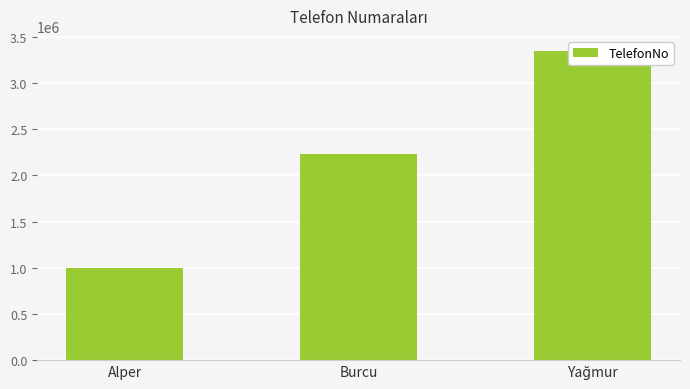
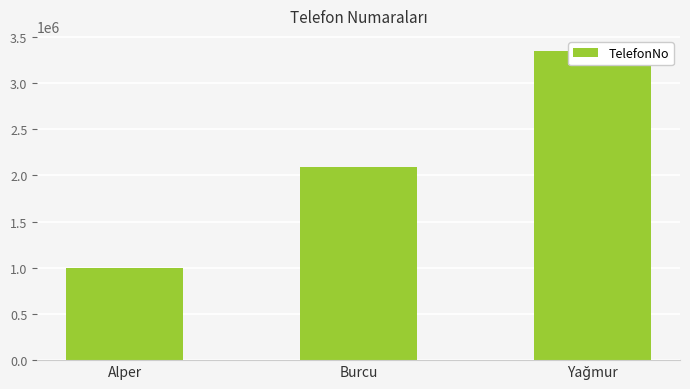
  {
    "Alper": 1000000,
-   "Burcu": 2200000
+   "Burcu": 2100000
  }
